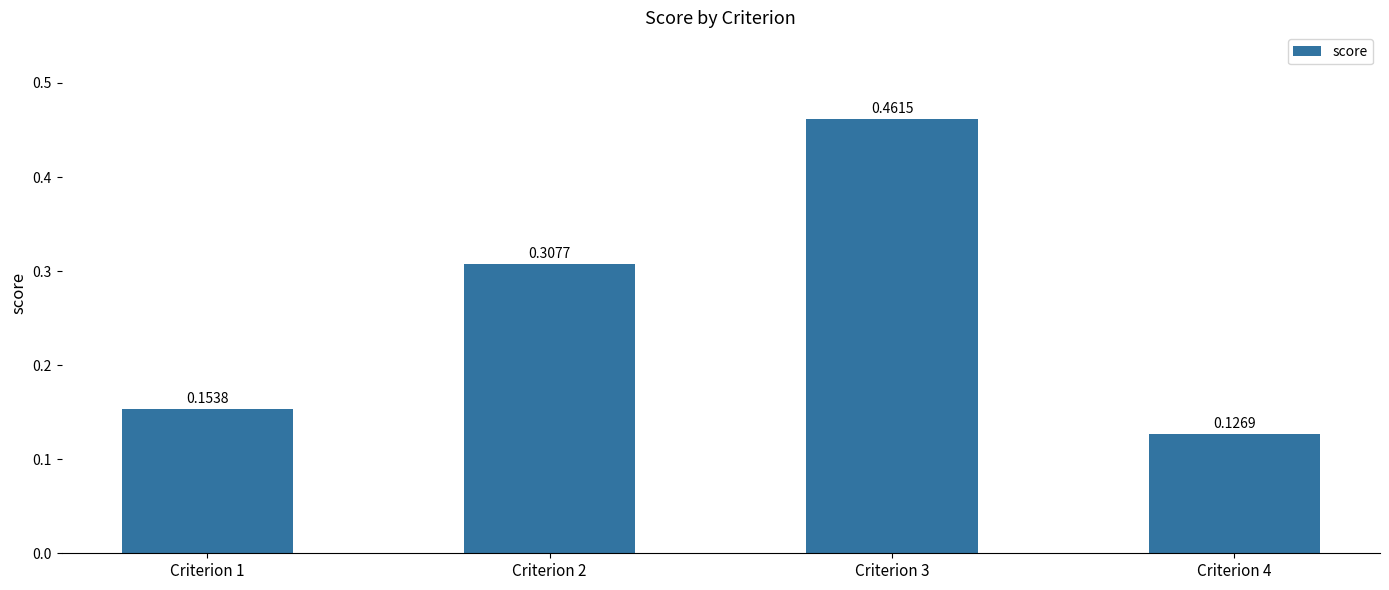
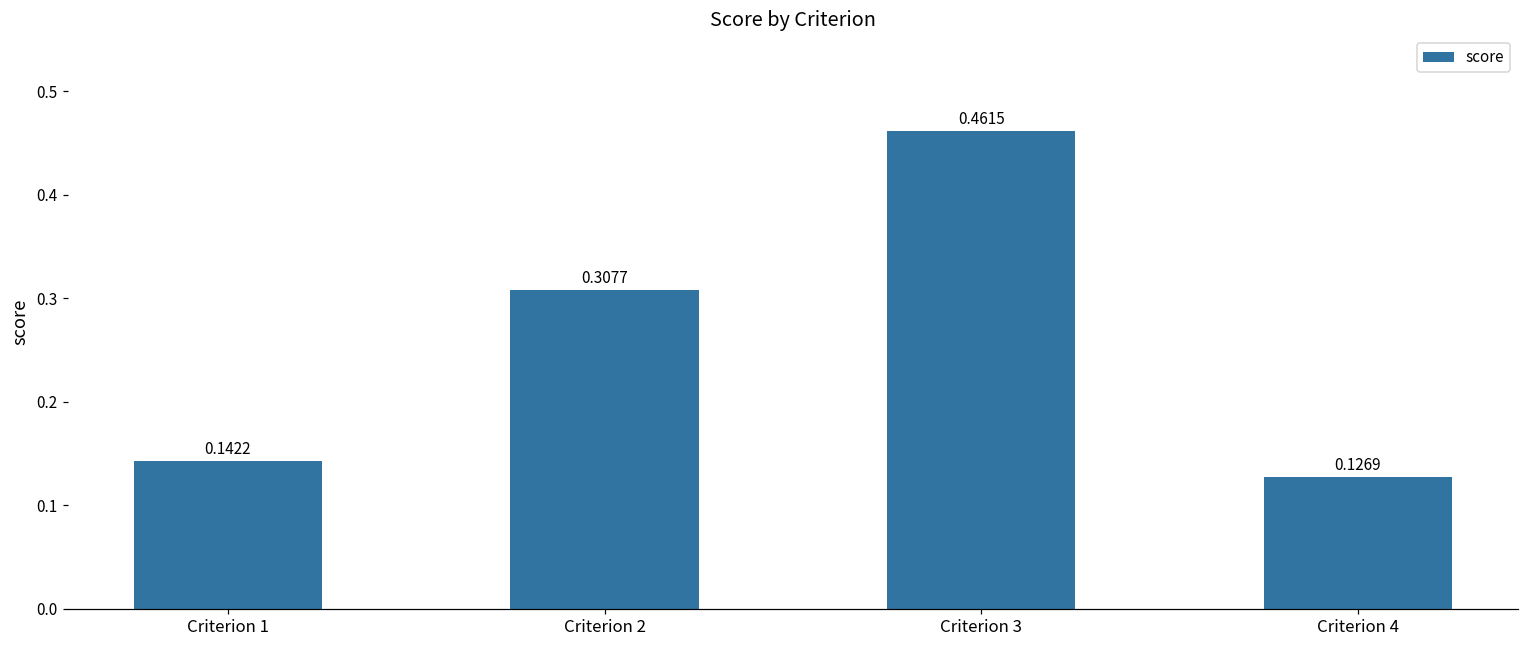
  {
-   "Criterion 1": 0.1538,
+   "Criterion 1": 0.1422,
    "Criterion 2": 0.3077,
    "Criterion 3": 0.4615,
    "Criterion 4": 0.1269
  }
